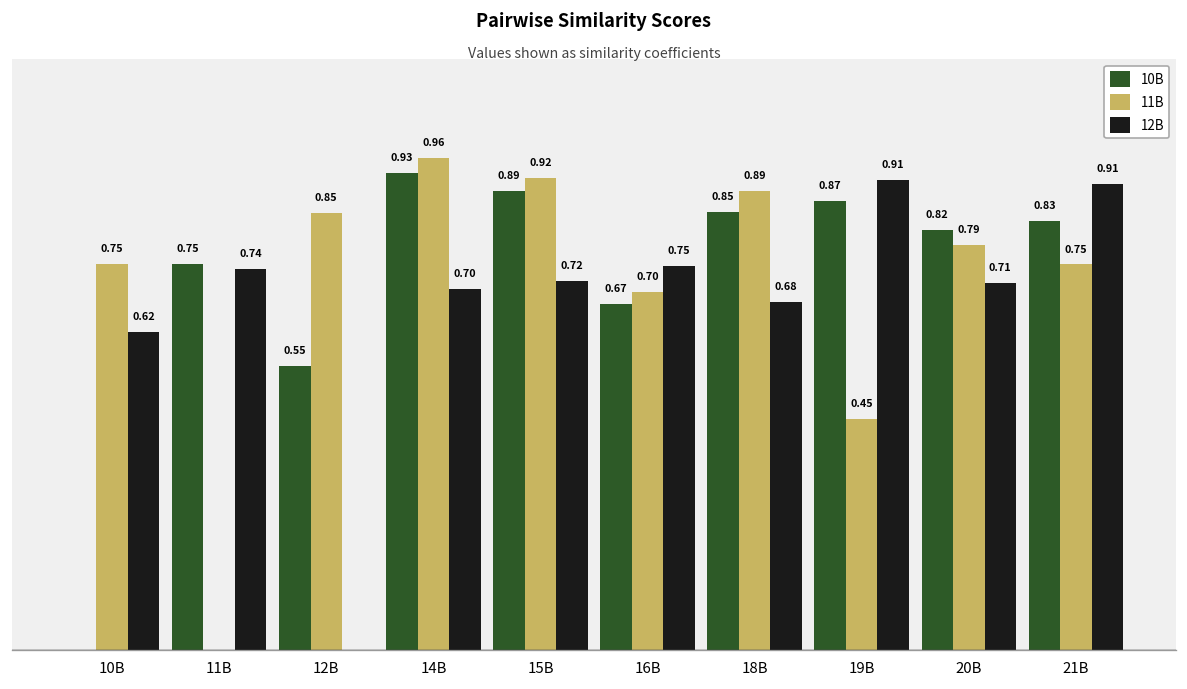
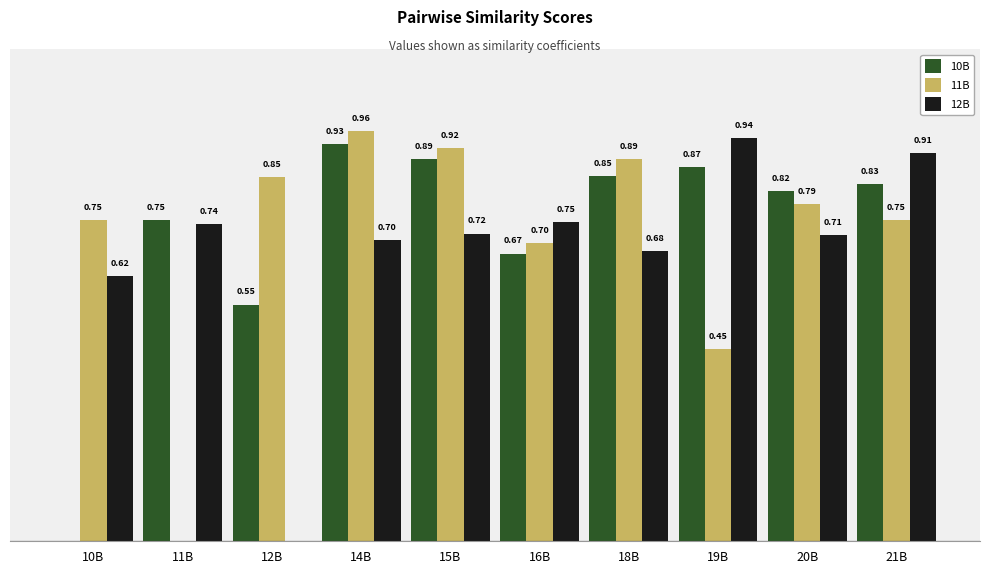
  {
    "10B": {
      "11B": 0.75,
      "12B": 0.55,
      "14B": 0.93,
      "15B": 0.89,
      "16B": 0.67,
      "18B": 0.85,
      "19B": 0.87,
      "20B": 0.82,
      "21B": 0.83
    },
    "11B": {
      "10B": 0.75,
      "12B": 0.85,
      "14B": 0.96,
      "15B": 0.92,
      "16B": 0.70,
      "18B": 0.89,
      "19B": 0.45,
      "20B": 0.79,
      "21B": 0.75
    },
    "12B": {
      "10B": 0.62,
      "11B": 0.74,
      "14B": 0.70,
      "15B": 0.72,
      "16B": 0.75,
      "18B": 0.68,
-     "19B": 0.91,
+     "19B": 0.94,
      "20B": 0.71,
      "21B": 0.91
    }
  }
